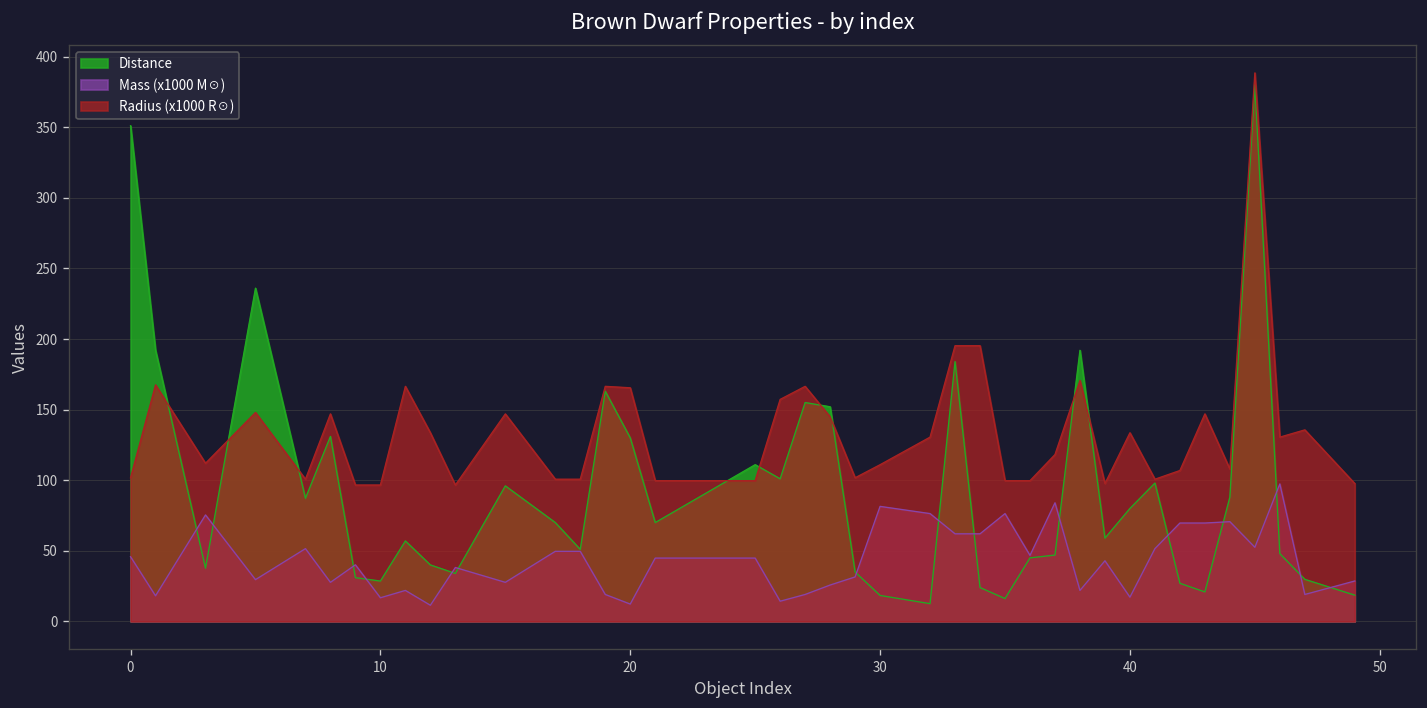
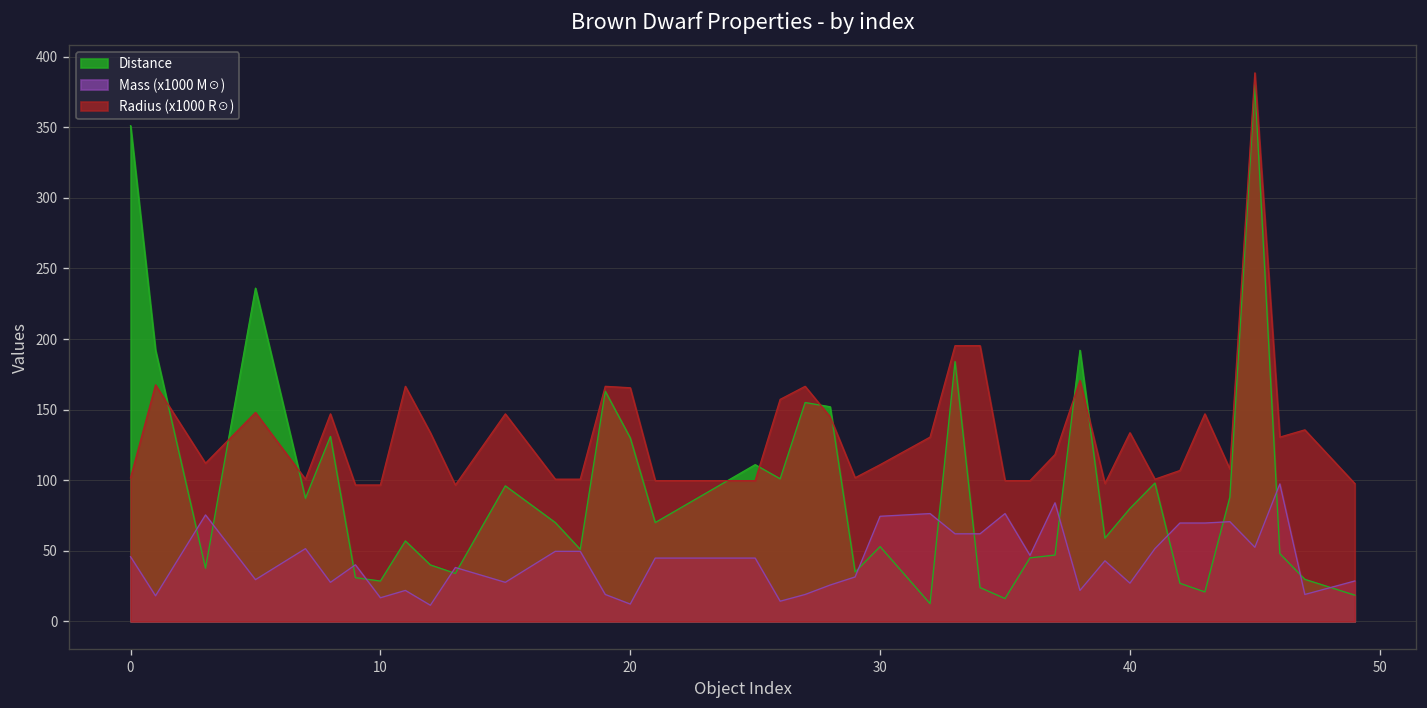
  {
    "Distance": {
      "0": 351,
      "10": 29,
      "20": 130,
-     "30": 18,
+     "30": 53,
      "40": 80
    },
    "Mass (x1000 M☉)": {
      "0": 46,
      "10": 17,
      "20": 12,
-     "30": 81,
-     "40": 17
+     "30": 74,
+     "40": 27
    },
    "Radius (x1000 R☉)": {
      "0": 102,
      "10": 97,
      "20": 165,
      "30": 111,
      "40": 134
    }
  }
